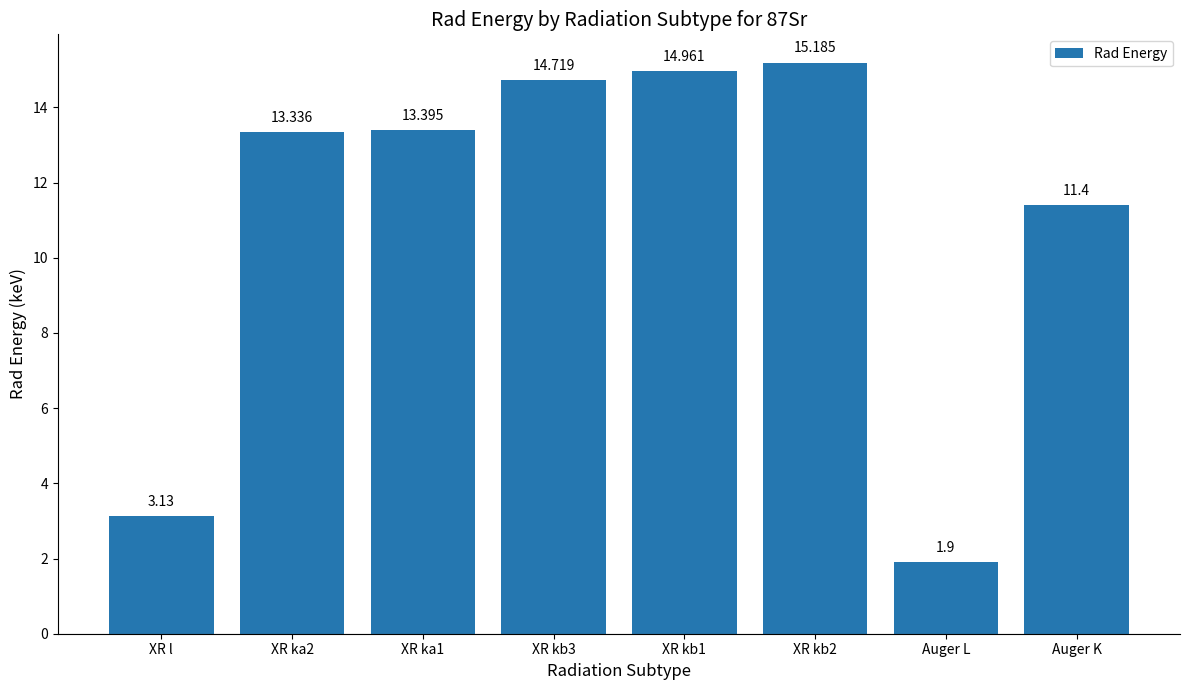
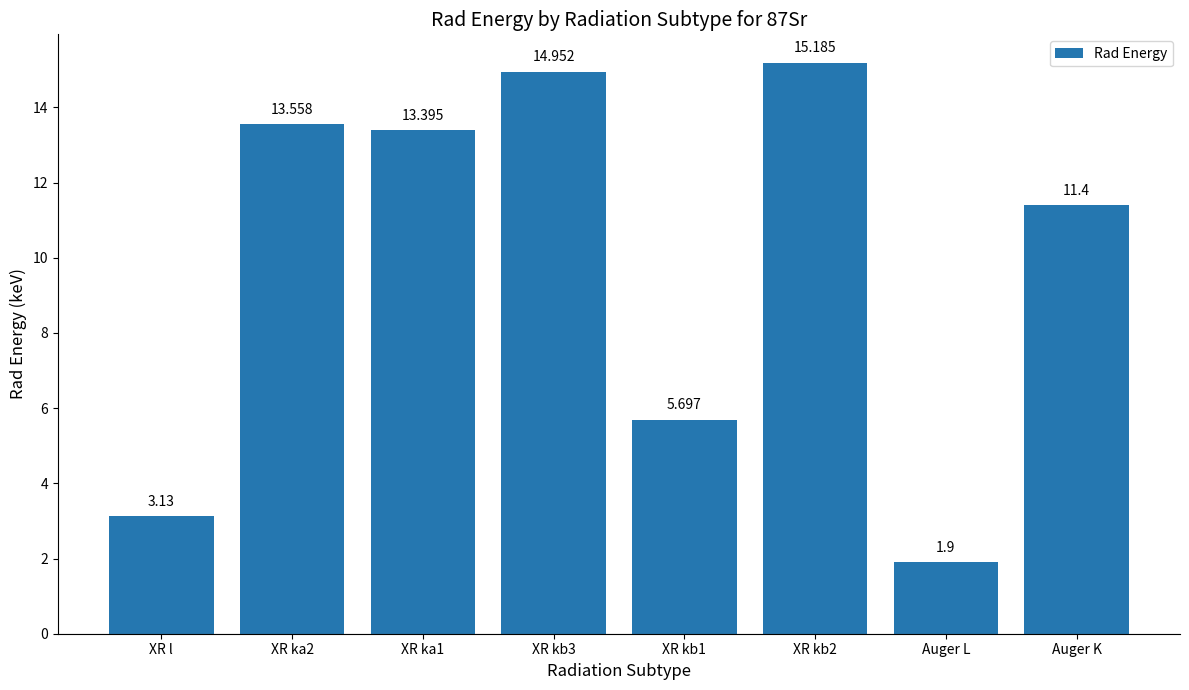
  {
    "XR l": 3.13,
-   "XR ka2": 13.336,
+   "XR ka2": 13.558,
    "XR ka1": 13.395,
-   "XR kb3": 14.719,
-   "XR kb1": 14.961,
+   "XR kb3": 14.952,
+   "XR kb1": 5.697,
    "XR kb2": 15.185,
    "Auger L": 1.9,
    "Auger K": 11.4
  }
